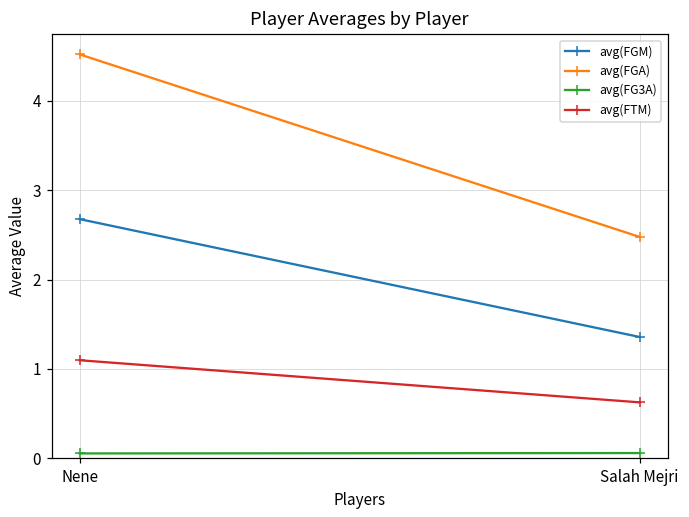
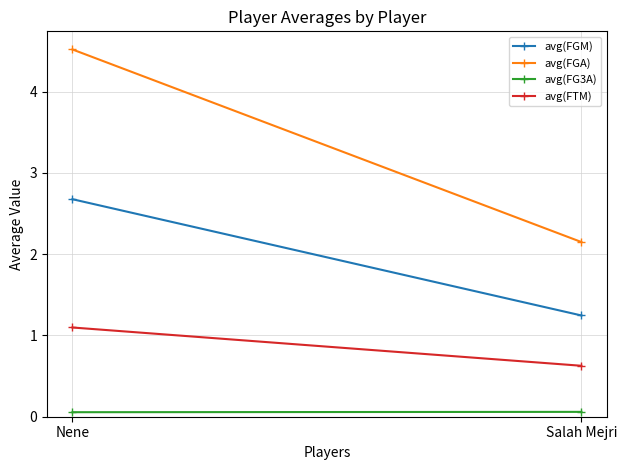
  {
    "avg(FGM)": {
      "Nene": 2.7,
-     "Salah Mejri": 1.4
+     "Salah Mejri": 1.2
    },
    "avg(FGA)": {
      "Nene": 4.5,
-     "Salah Mejri": 2.5
+     "Salah Mejri": 2.1
    },
    "avg(FG3A)": {
      "Nene": 0.1,
      "Salah Mejri": 0.1
    },
    "avg(FTM)": {
      "Nene": 1.1,
      "Salah Mejri": 0.6
    }
  }
